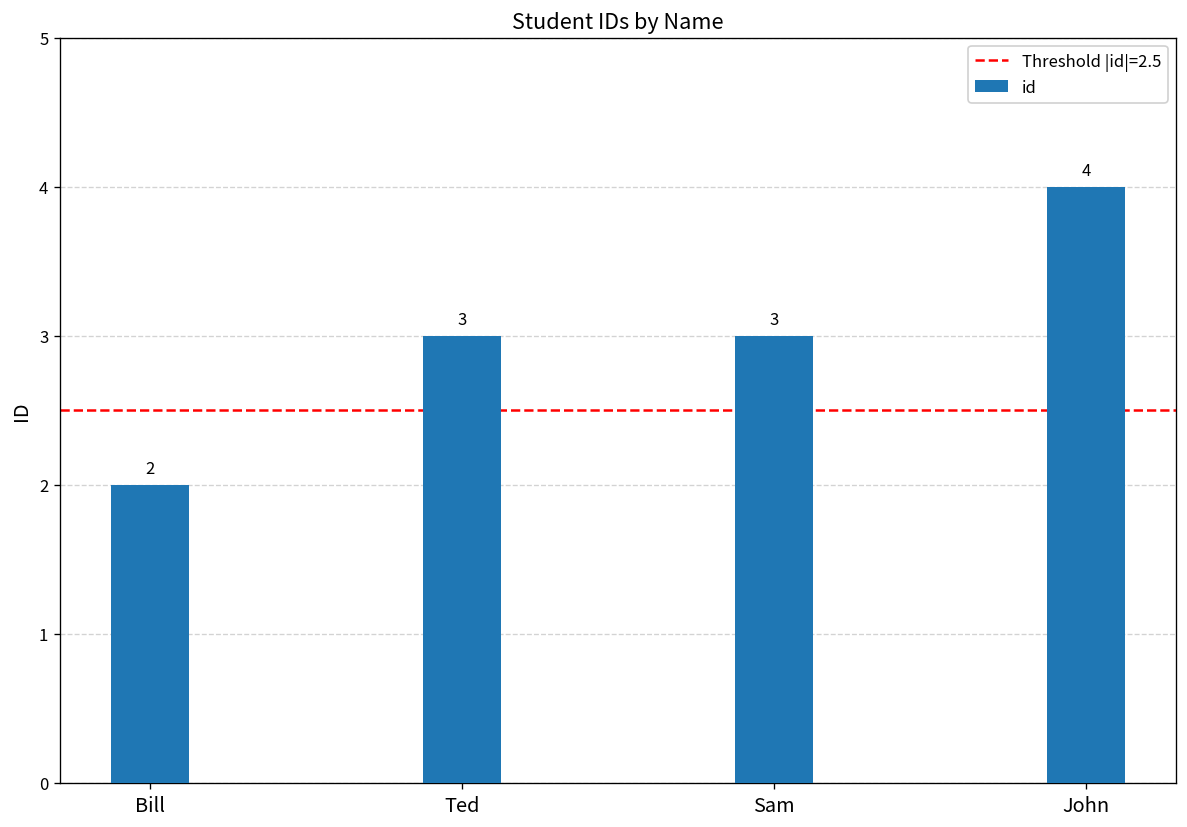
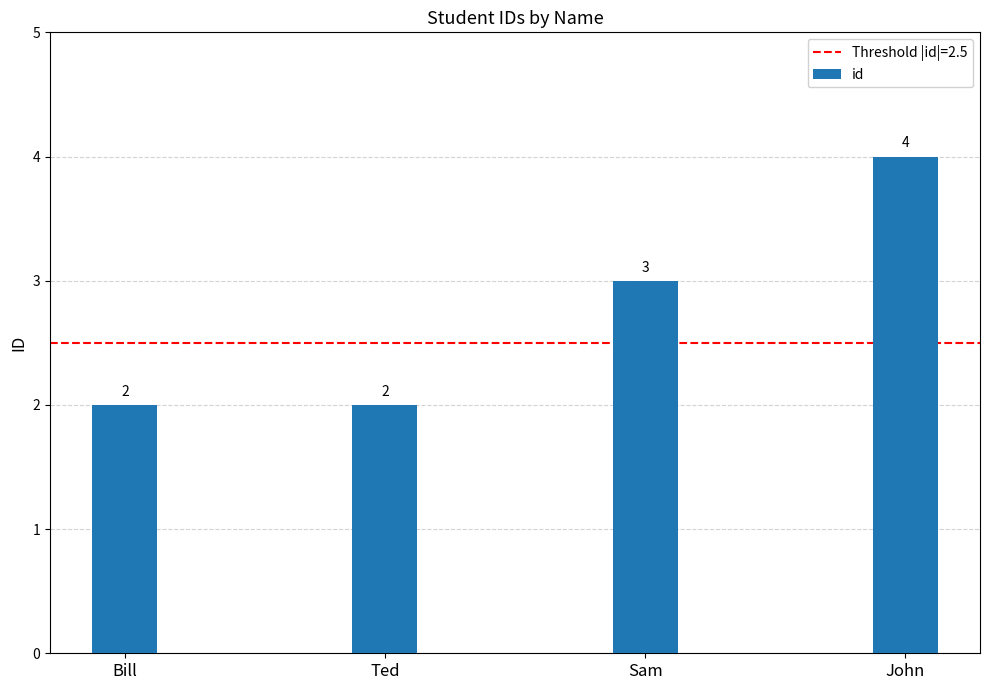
  {
    "Bill": 2,
-   "Ted": 3,
+   "Ted": 2,
    "Sam": 3,
    "John": 4
  }
